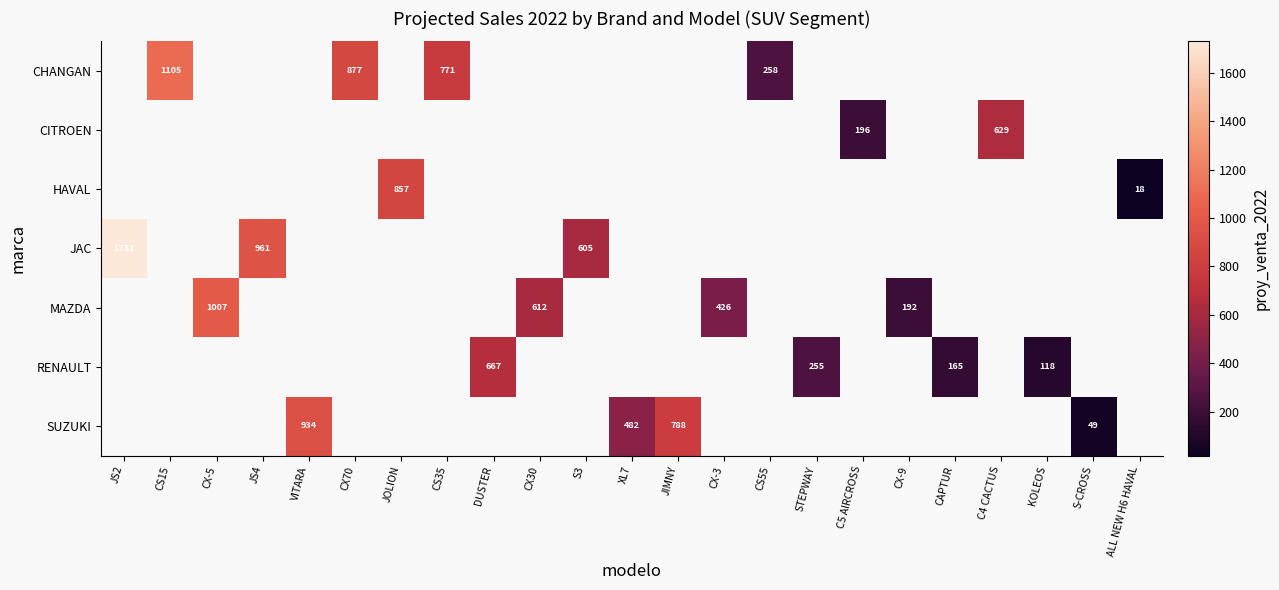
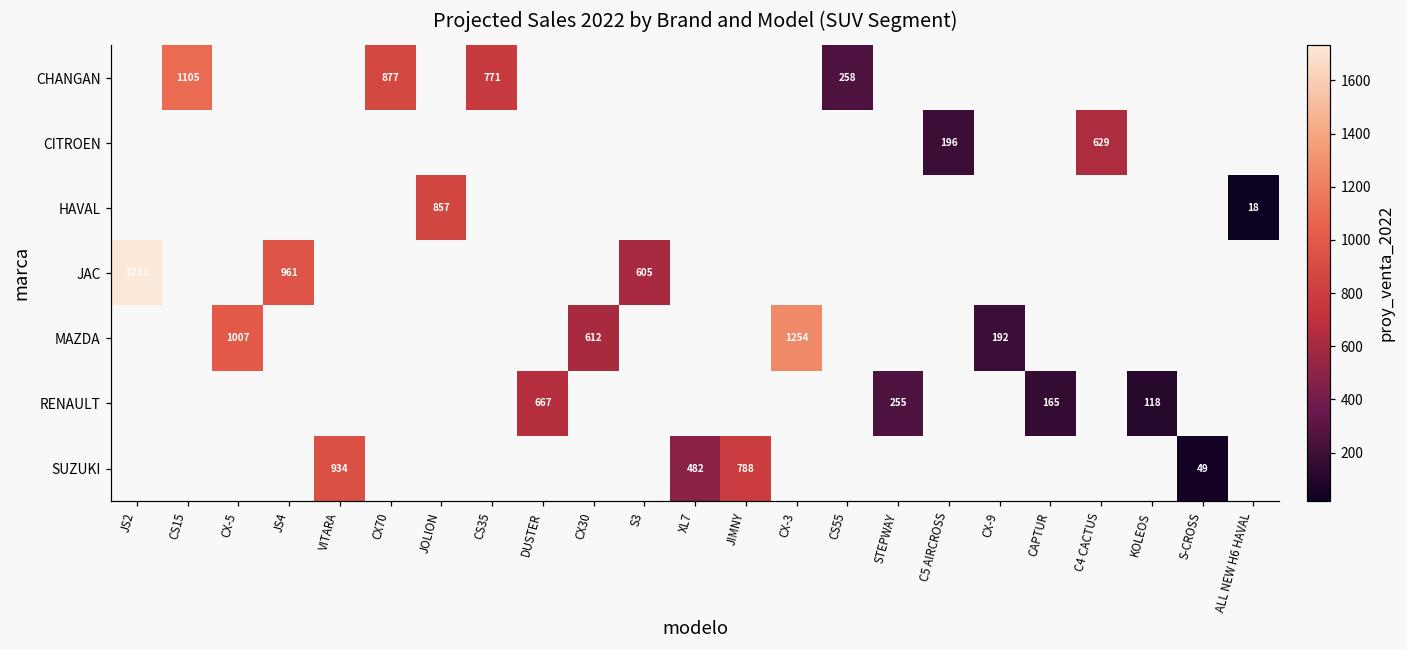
  {
    "CHANGAN": {
      "CS15": 1105,
      "CX70": 877,
      "CS35": 771,
      "CS55": 258
    },
    "CITROEN": {
      "C5 AIRCROSS": 196,
      "C4 CACTUS": 629
    },
    "HAVAL": {
      "JOLION": 857,
      "ALL NEW H6 HAVAL": 18
    },
    "JAC": {
      "JS4": 961,
      "S3": 605
    },
    "MAZDA": {
      "CX-5": 1007,
      "CX30": 612,
-     "CX-3": 426,
+     "CX-3": 1254,
      "CX-9": 192
    },
    "RENAULT": {
      "DUSTER": 667,
      "STEPWAY": 255,
      "CAPTUR": 165,
      "KOLEOS": 118
    },
    "SUZUKI": {
      "VITARA": 934,
      "XL7": 482,
      "JIMNY": 788,
      "S-CROSS": 49
    }
  }
